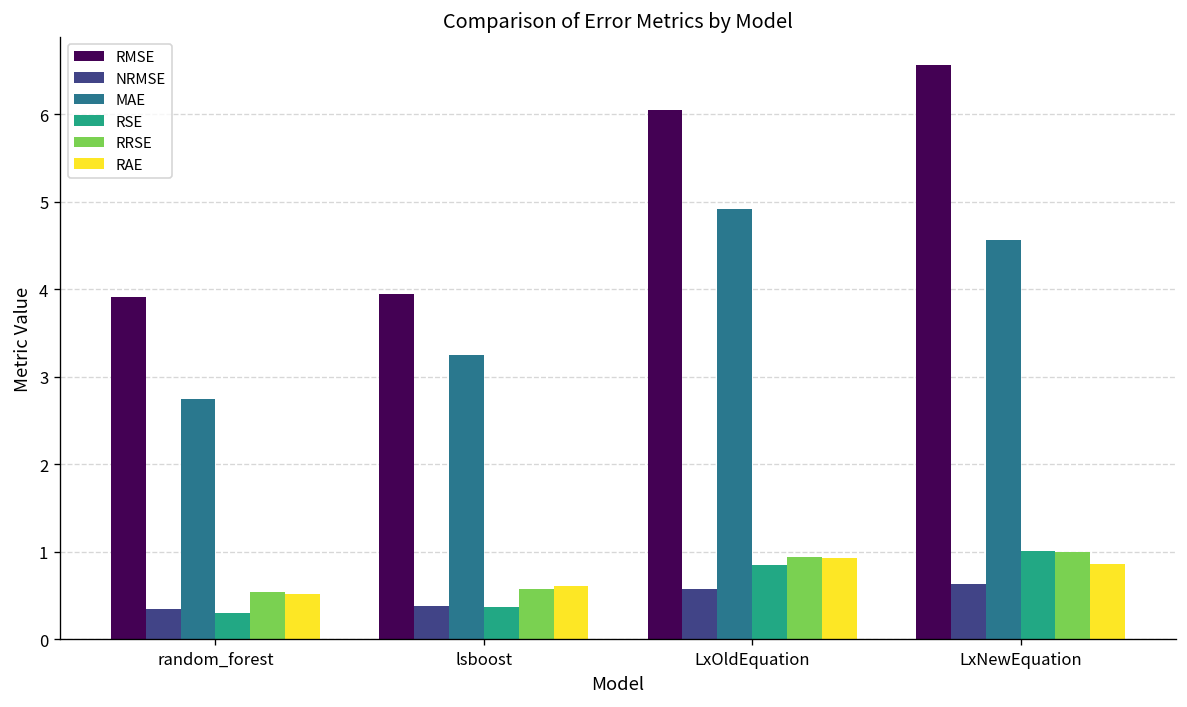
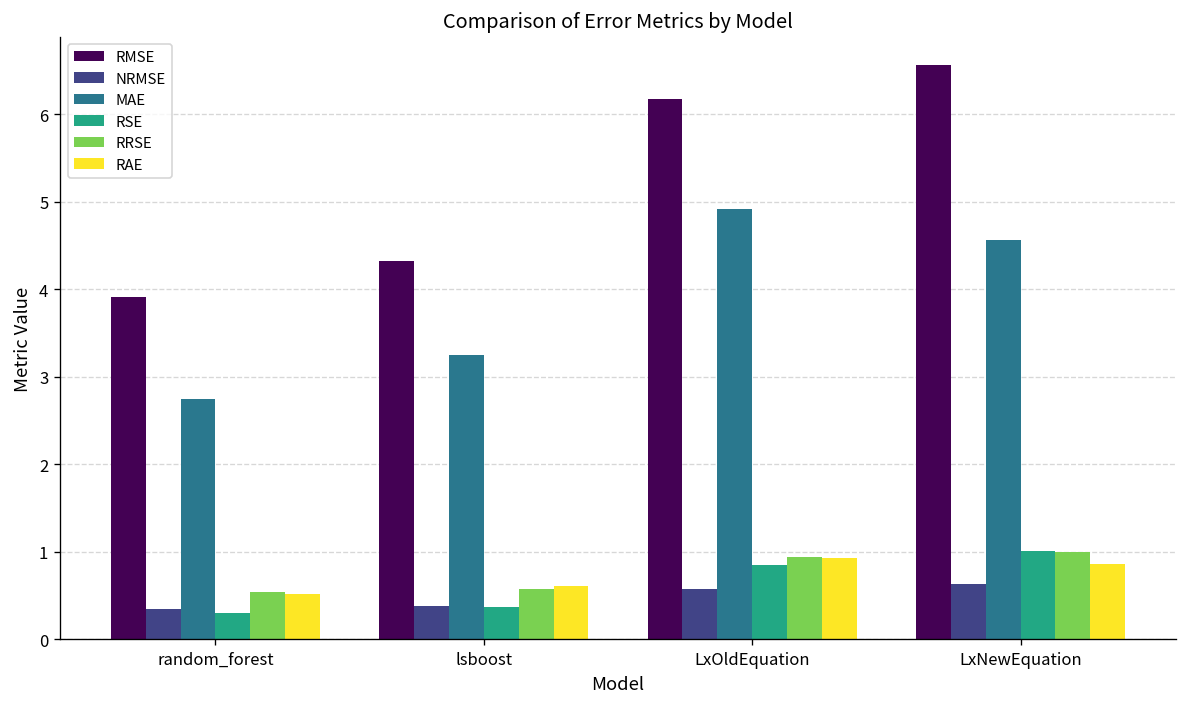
  {
    "RMSE": {
      "random_forest": 3.9,
-     "lsboost": 4.0,
-     "LxOldEquation": 6.0,
+     "lsboost": 4.3,
+     "LxOldEquation": 6.2,
      "LxNewEquation": 6.6
    },
    "RRSE": {
      "random_forest": 0.5,
      "lsboost": 0.6,
      "LxOldEquation": 0.9,
      "LxNewEquation": 1.0
    },
    "RAE": {
      "random_forest": 0.5,
      "lsboost": 0.6,
      "LxOldEquation": 0.9,
      "LxNewEquation": 0.9
    }
  }
